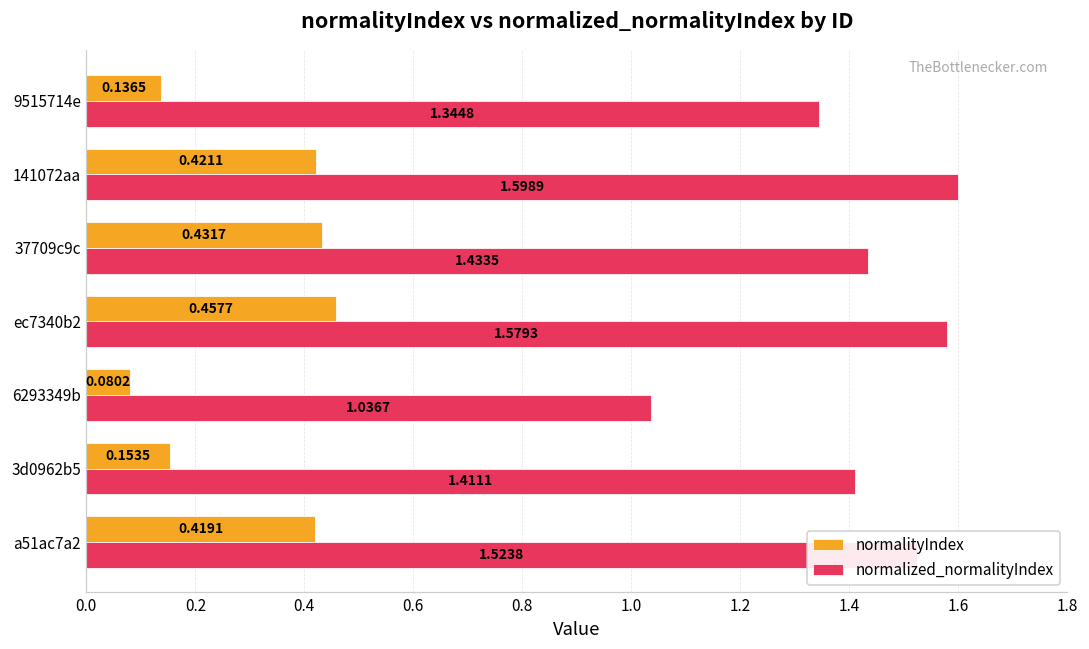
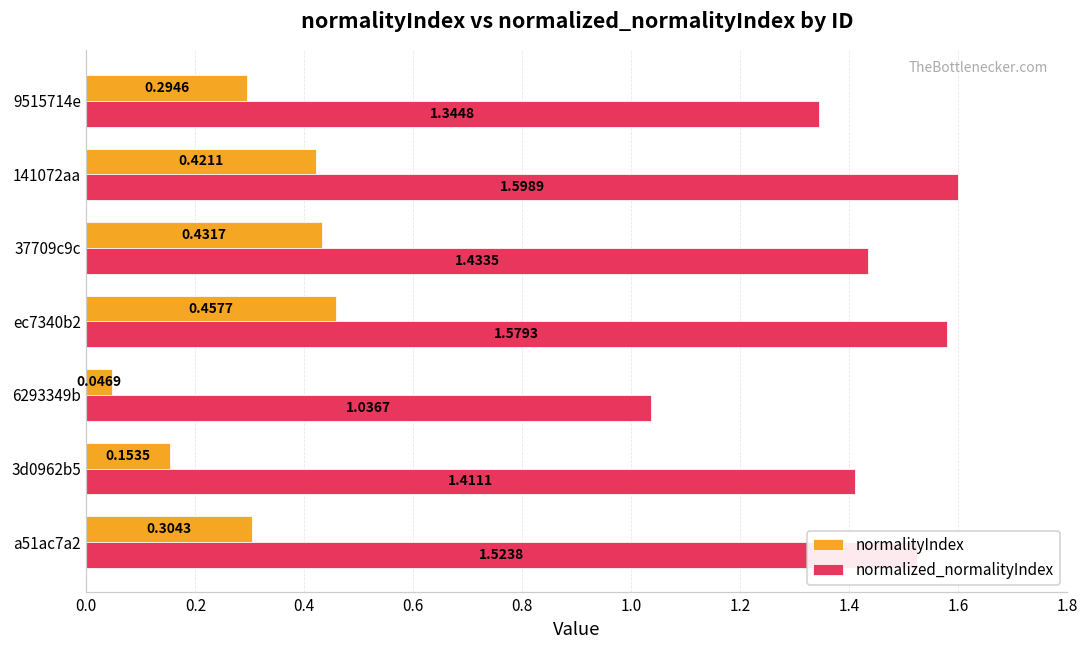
  {
    "normalityIndex": {
-     "9515714e": 0.1365,
+     "9515714e": 0.2946,
      "141072aa": 0.4211,
      "37709c9c": 0.4317,
      "ec7340b2": 0.4577,
-     "6293349b": 0.0802,
+     "6293349b": 0.0469,
      "3d0962b5": 0.1535,
-     "a51ac7a2": 0.4191
+     "a51ac7a2": 0.3043
    },
    "normalized_normalityIndex": {
      "9515714e": 1.3448,
      "141072aa": 1.5989,
      "37709c9c": 1.4335,
      "ec7340b2": 1.5793,
      "6293349b": 1.0367,
      "3d0962b5": 1.4111
    }
  }
